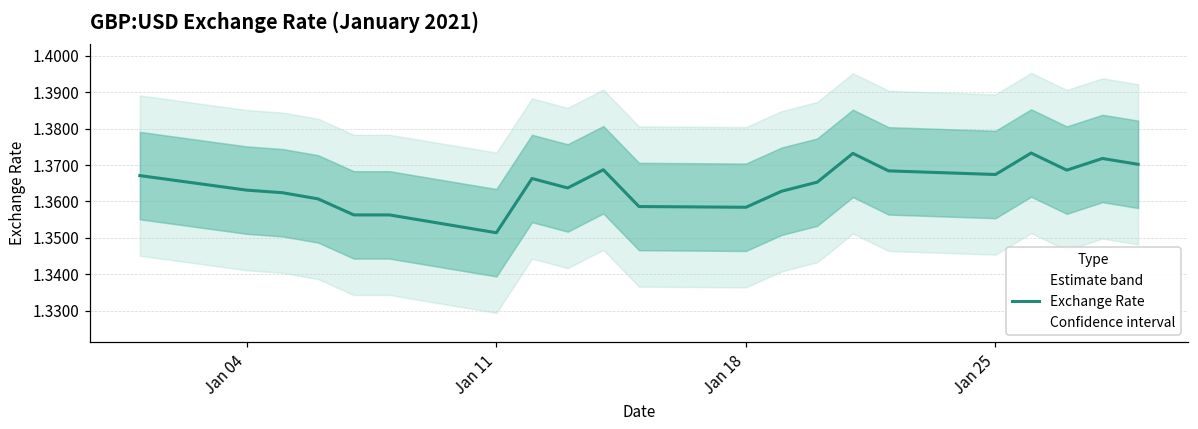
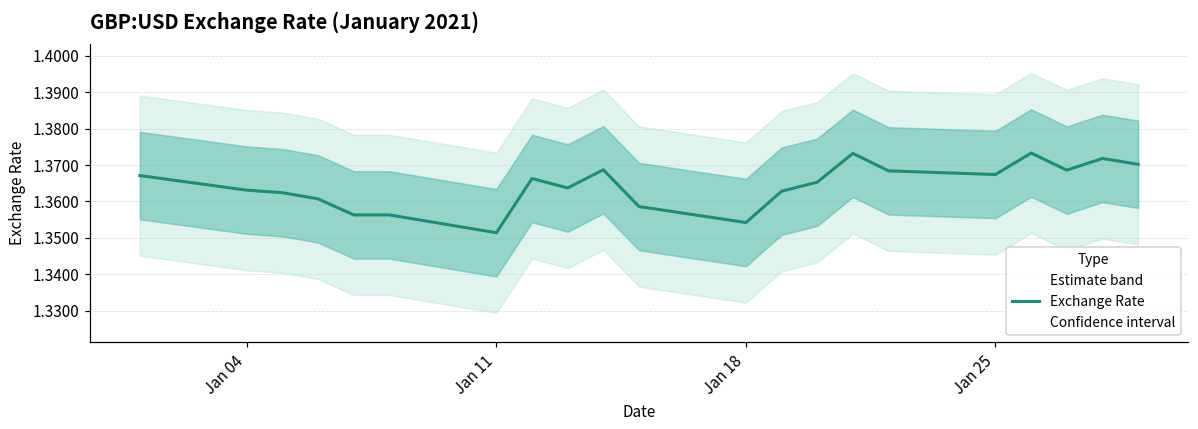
  {
    "Exchange Rate": {
      "Jan 04": 1.363,
      "Jan 11": 1.351,
-     "Jan 18": 1.358,
+     "Jan 18": 1.354,
      "Jan 25": 1.367
    }
  }
